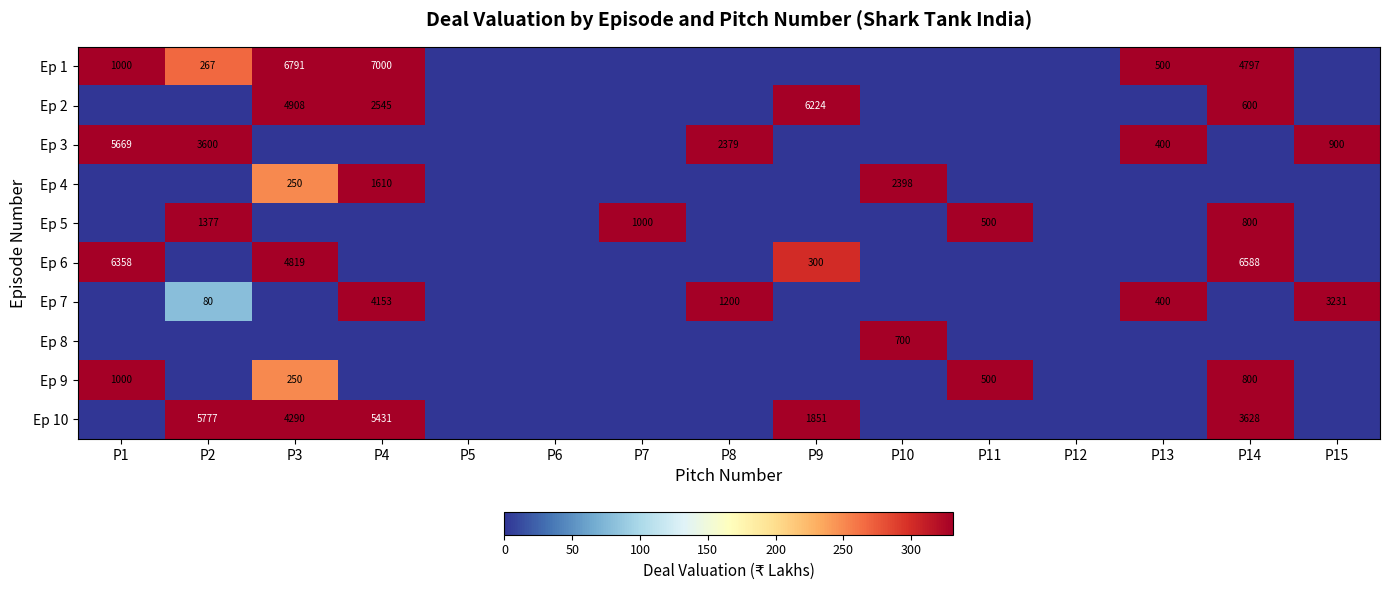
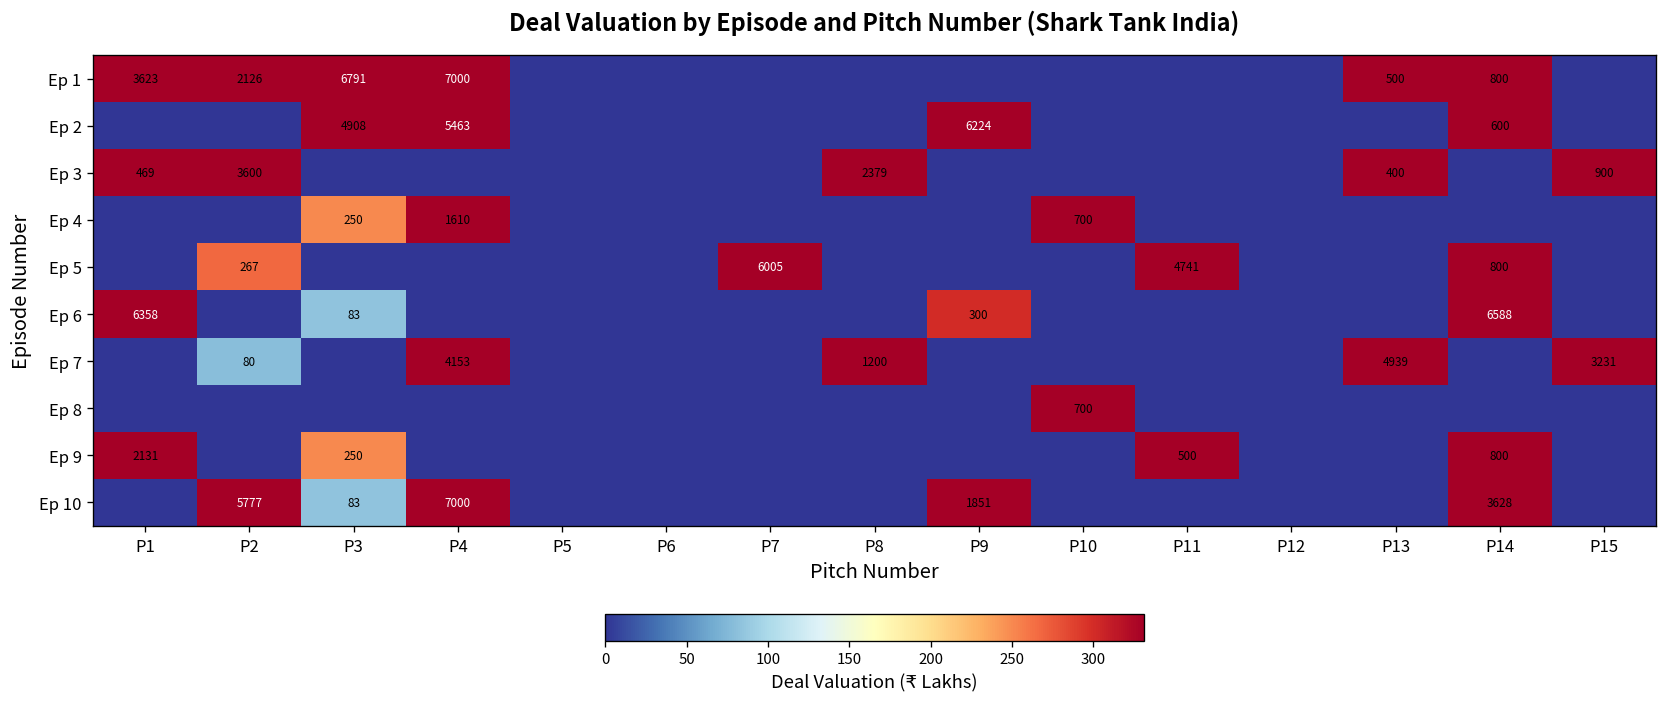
  {
    "Ep 1": {
-     "P1": 1000,
-     "P2": 267,
+     "P1": 3623,
+     "P2": 2126,
      "P3": 6791,
      "P4": 7000,
      "P13": 500,
-     "P14": 4797
+     "P14": 800
    },
    "Ep 2": {
      "P3": 4908,
-     "P4": 2545,
+     "P4": 5463,
      "P9": 6224,
      "P14": 600
    },
    "Ep 3": {
-     "P1": 5669,
+     "P1": 469,
      "P2": 3600,
      "P8": 2379,
      "P13": 400,
      "P15": 900
    },
    "Ep 4": {
      "P3": 250,
      "P4": 1610,
-     "P10": 2398
+     "P10": 700
    },
    "Ep 5": {
-     "P2": 1377,
-     "P7": 1000,
-     "P11": 500,
+     "P2": 267,
+     "P7": 6005,
+     "P11": 4741,
      "P14": 800
    },
    "Ep 6": {
      "P1": 6358,
-     "P3": 4819,
+     "P3": 83,
      "P9": 300,
      "P14": 6588
    },
    "Ep 7": {
      "P2": 80,
      "P4": 4153,
      "P8": 1200,
-     "P13": 400,
+     "P13": 4939,
      "P15": 3231
    },
    "Ep 8": {
      "P10": 700
    },
    "Ep 9": {
-     "P1": 1000,
+     "P1": 2131,
      "P3": 250,
      "P11": 500,
      "P14": 800
    },
    "Ep 10": {
      "P2": 5777,
-     "P3": 4290,
-     "P4": 5431,
+     "P3": 83,
+     "P4": 7000,
      "P9": 1851,
      "P14": 3628
    }
  }
